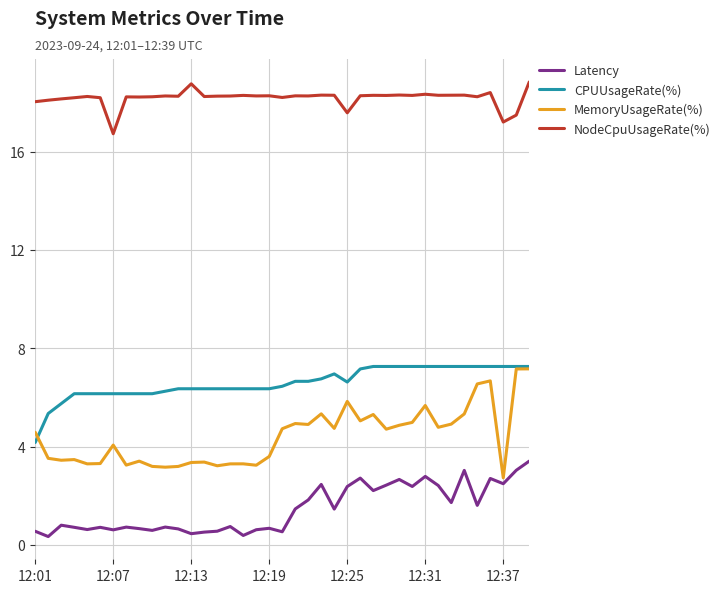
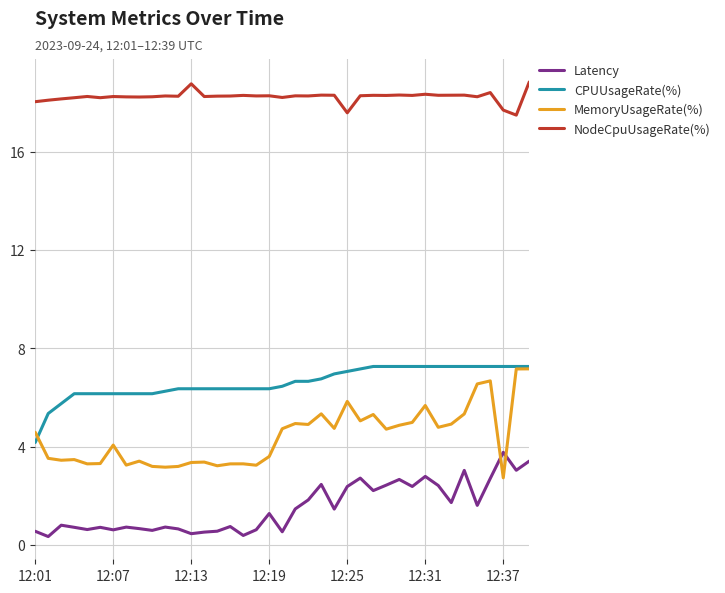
  {
    "Latency": {
      "12:01": 0.6,
      "12:07": 0.6,
      "12:13": 0.5,
-     "12:19": 0.7,
+     "12:19": 1.3,
      "12:25": 2.4,
      "12:31": 2.8,
-     "12:37": 2.5
+     "12:37": 3.8
    },
    "CPUUsageRate(%)": {
      "12:01": 4.2,
      "12:07": 6.2,
      "12:13": 6.4,
      "12:19": 6.4,
-     "12:25": 6.6,
+     "12:25": 7.1,
      "12:31": 7.3,
      "12:37": 7.3
    },
    "MemoryUsageRate(%)": {
      "12:01": 4.6,
      "12:07": 4.1,
      "12:13": 3.4,
      "12:19": 3.6,
      "12:25": 5.8,
      "12:31": 5.7,
      "12:37": 2.7
    },
    "NodeCpuUsageRate(%)": {
      "12:01": 18.0,
-     "12:07": 16.7,
+     "12:07": 18.2,
      "12:13": 18.8,
      "12:19": 18.3,
      "12:25": 17.6,
      "12:31": 18.3,
-     "12:37": 17.2
+     "12:37": 17.7
    }
  }
